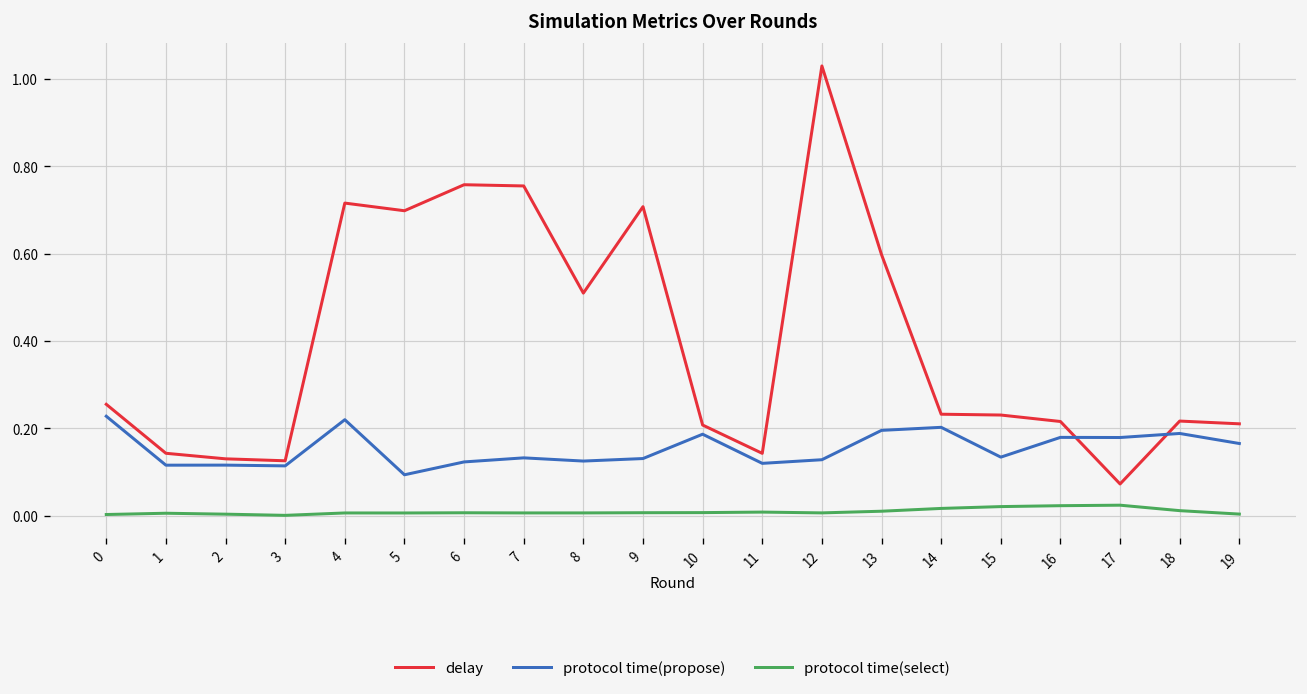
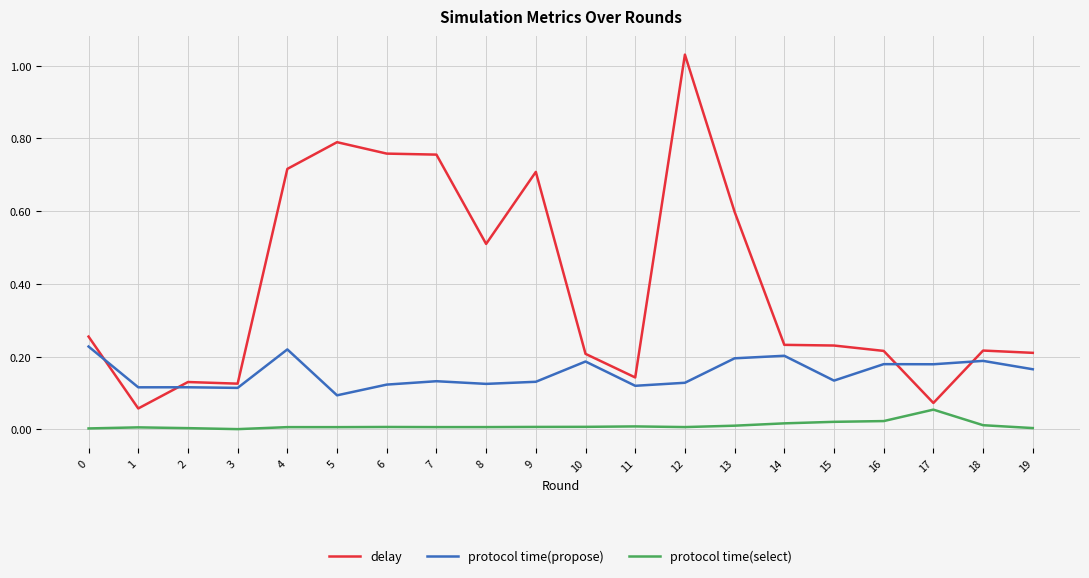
  {
    "delay": {
      "0": 0.25,
-     "1": 0.14,
+     "1": 0.06,
      "2": 0.13,
      "3": 0.13,
      "4": 0.72,
-     "5": 0.70,
+     "5": 0.79,
      "6": 0.76,
      "7": 0.76,
      "8": 0.51,
      "9": 0.71,
      "10": 0.21,
      "11": 0.14,
      "12": 1.03,
      "13": 0.60,
      "14": 0.23,
      "15": 0.23,
      "16": 0.22,
      "17": 0.07,
      "18": 0.22,
      "19": 0.21
    },
    "protocol time(propose)": {
      "0": 0.23,
      "1": 0.12,
      "2": 0.12,
      "3": 0.11,
      "4": 0.22,
      "5": 0.09,
      "6": 0.12,
      "7": 0.13,
      "8": 0.12,
      "9": 0.13,
      "10": 0.19,
      "11": 0.12,
      "12": 0.13,
      "13": 0.20,
      "14": 0.20,
      "15": 0.13,
      "16": 0.18,
      "17": 0.18,
      "18": 0.19,
      "19": 0.17
    },
    "protocol time(select)": {
      "0": 0.00,
      "1": 0.01,
      "2": 0.00,
      "3": 0.00,
      "4": 0.01,
      "5": 0.01,
      "6": 0.01,
      "7": 0.01,
      "8": 0.01,
      "9": 0.01,
      "10": 0.01,
      "11": 0.01,
      "12": 0.01,
      "13": 0.01,
      "14": 0.02,
      "15": 0.02,
      "16": 0.02,
-     "17": 0.02,
+     "17": 0.05,
      "18": 0.01,
      "19": 0.00
    }
  }
